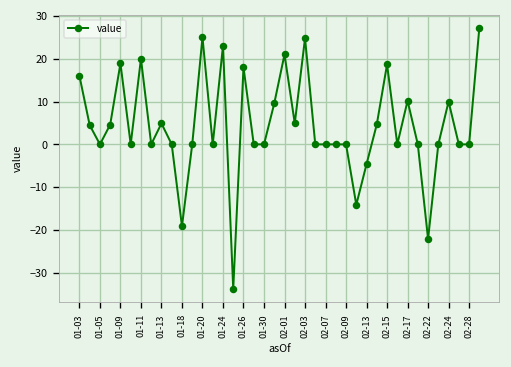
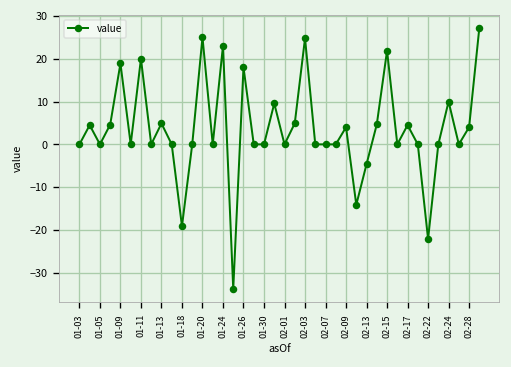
  {
-   "01-03": 16,
+   "01-03": 0,
    "01-05": 0,
    "01-09": 19,
    "01-11": 20,
    "01-13": 5,
    "01-18": -19,
    "01-20": 25,
    "01-24": 23,
    "01-26": 18,
    "01-30": 0,
-   "02-01": 21,
+   "02-01": 0,
    "02-03": 25,
    "02-07": 0,
-   "02-09": 0,
+   "02-09": 4,
    "02-13": -5,
-   "02-15": 19,
-   "02-17": 10,
+   "02-15": 22,
+   "02-17": 4,
    "02-22": -22,
    "02-24": 10,
-   "02-28": 0
+   "02-28": 4
  }
